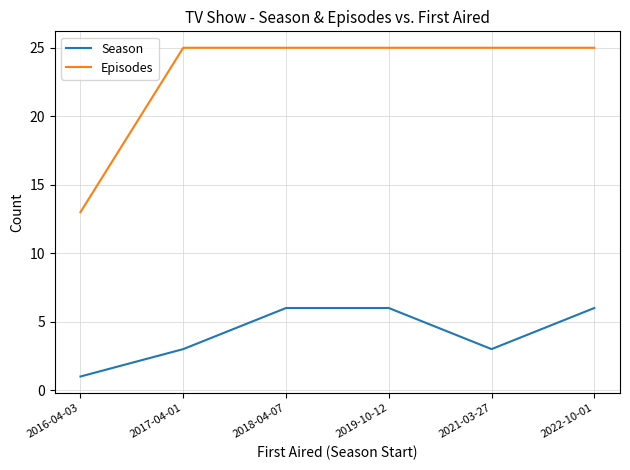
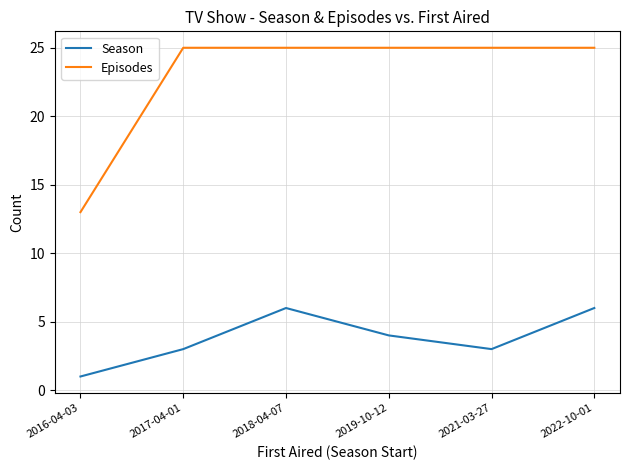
  {
    "Season": {
      "2016-04-03": 1,
      "2017-04-01": 3,
      "2018-04-07": 6,
-     "2019-10-12": 6,
+     "2019-10-12": 4,
      "2021-03-27": 3,
      "2022-10-01": 6
    },
    "Episodes": {
      "2016-04-03": 13,
      "2017-04-01": 25,
      "2018-04-07": 25,
      "2019-10-12": 25,
      "2021-03-27": 25,
      "2022-10-01": 25
    }
  }
